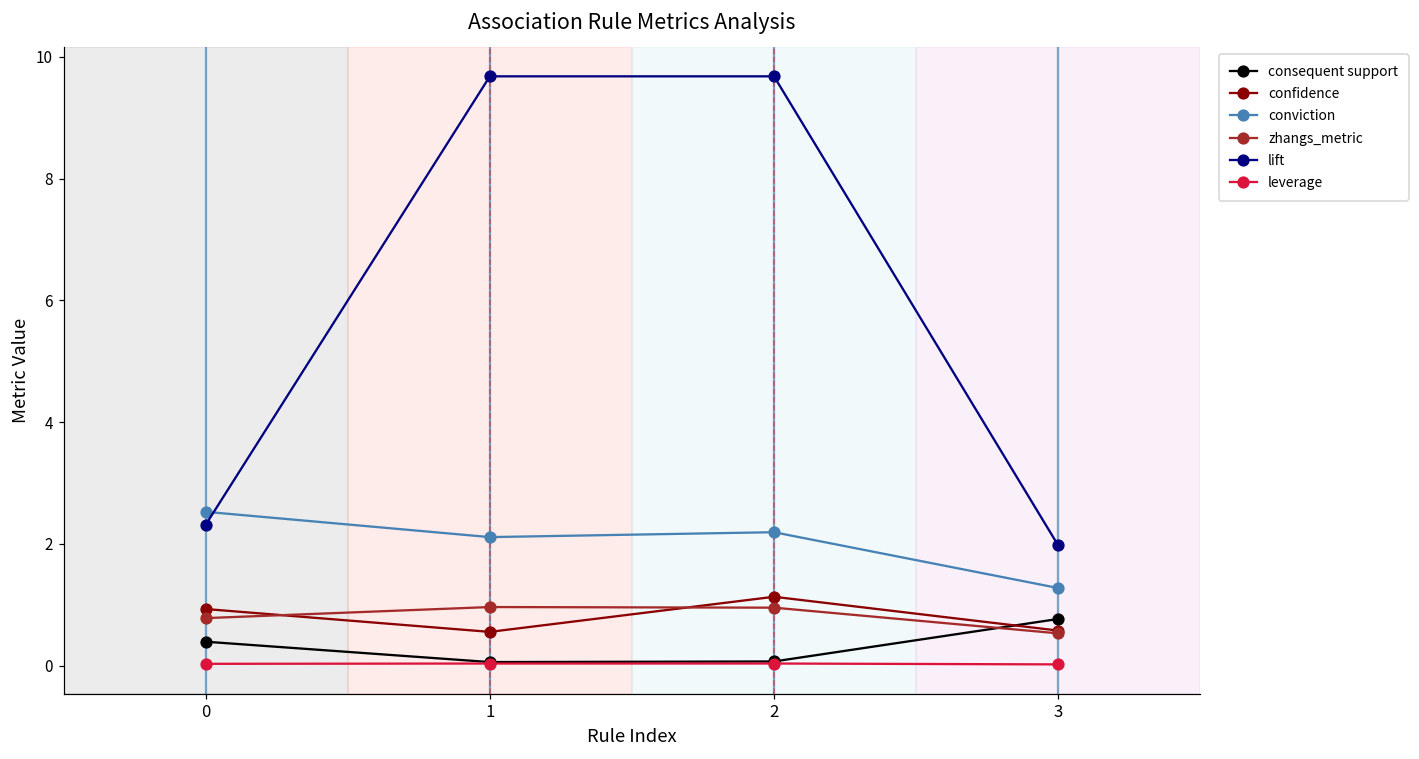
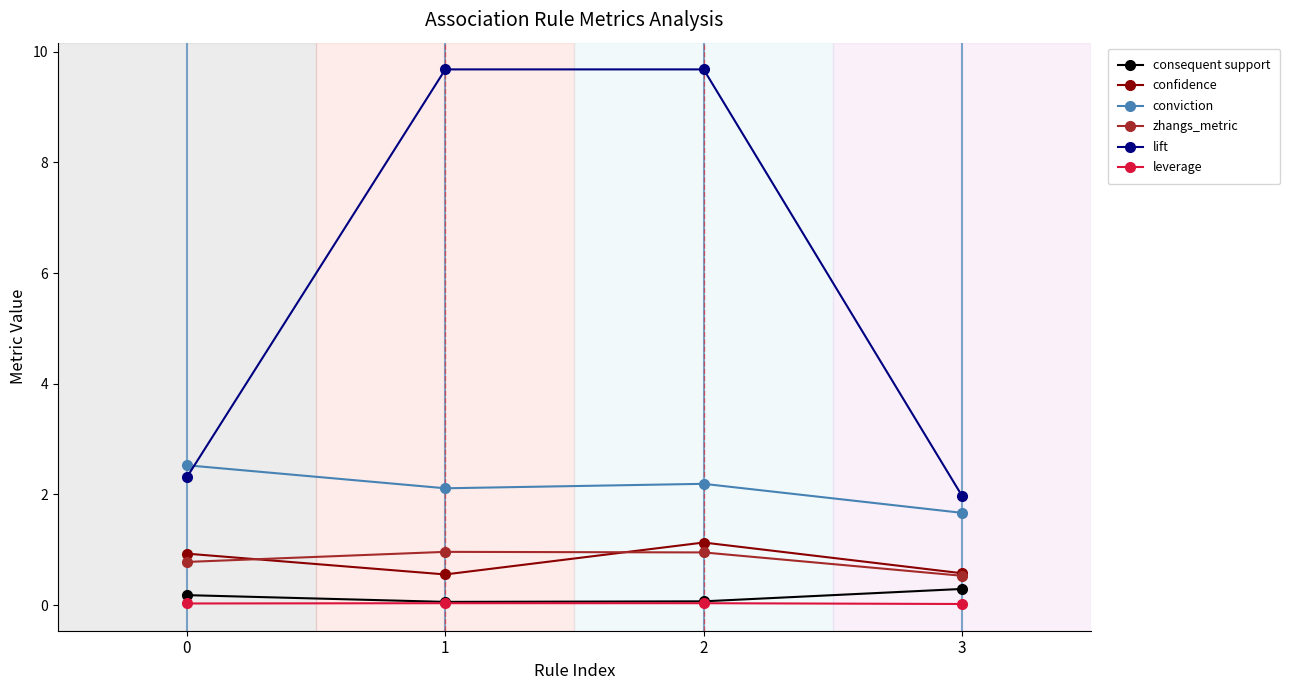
  {
    "consequent support": {
-     "0": 0.4,
-     "3": 0.8
+     "0": 0.2,
+     "3": 0.3
    },
    "confidence": {
      "0": 0.9,
      "1": 0.6,
      "2": 1.1
    },
    "conviction": {
      "0": 2.5,
      "1": 2.1,
      "2": 2.2,
-     "3": 1.3
+     "3": 1.7
    },
    "zhangs_metric": {
      "0": 0.8,
      "1": 1.0,
      "2": 1.0
    },
    "lift": {
      "0": 2.3,
      "1": 9.7,
      "2": 9.7,
      "3": 2.0
    },
    "leverage": {
      "0": 0.0,
      "3": 0.0
    }
  }
